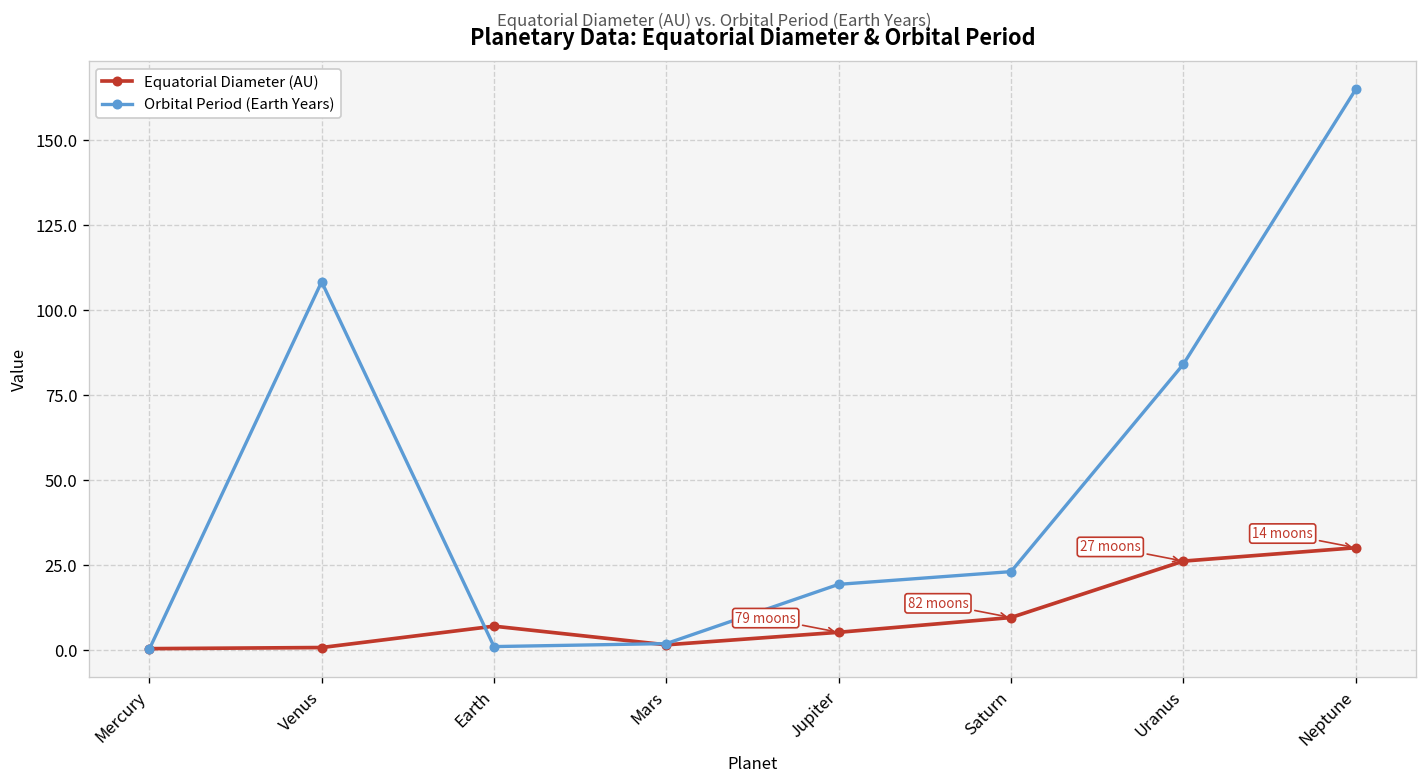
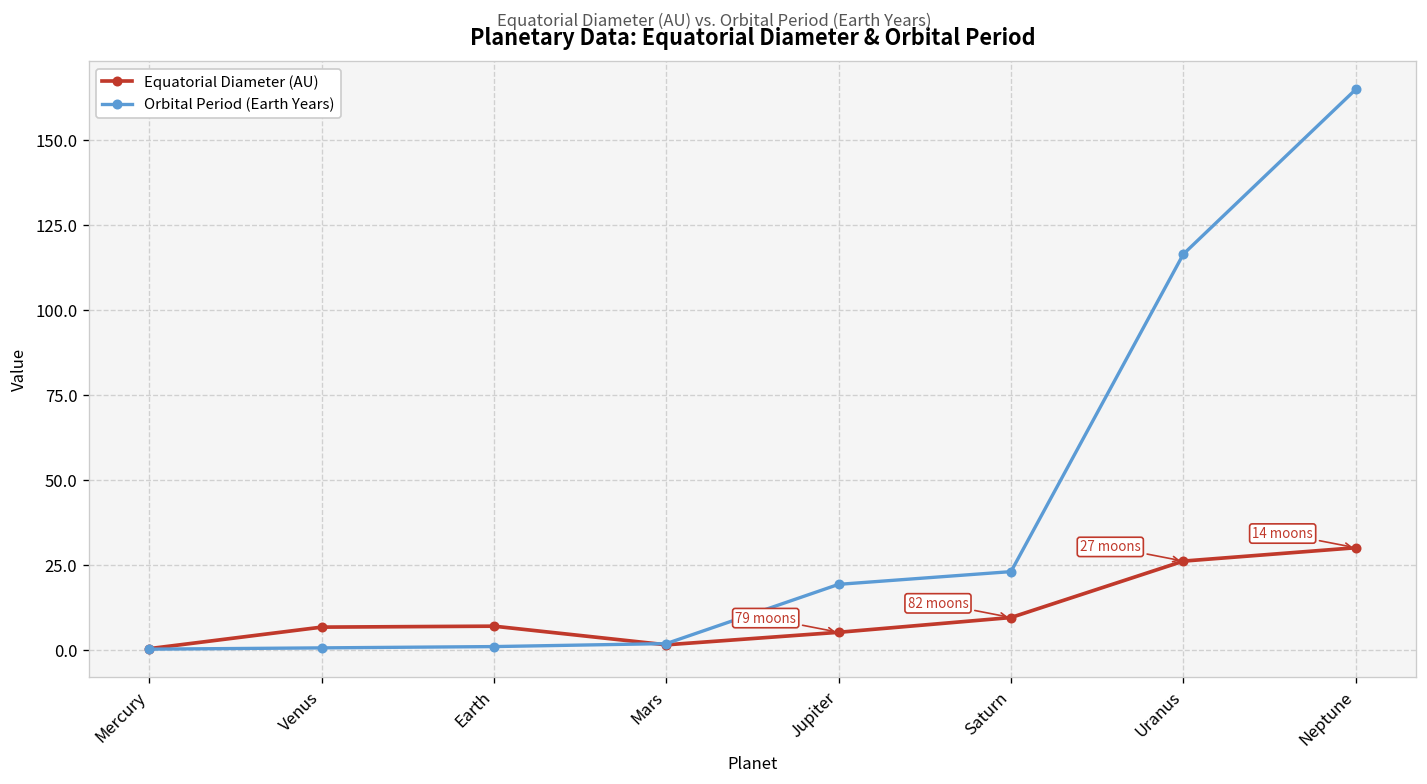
  {
    "Equatorial Diameter (AU)": {
-     "Venus": 1,
+     "Venus": 7,
      "Earth": 7
    },
    "Orbital Period (Earth Years)": {
-     "Venus": 108,
+     "Venus": 1,
      "Earth": 1,
      "Jupiter": 19,
      "Saturn": 23,
-     "Uranus": 84,
+     "Uranus": 116,
      "Neptune": 165
    }
  }
